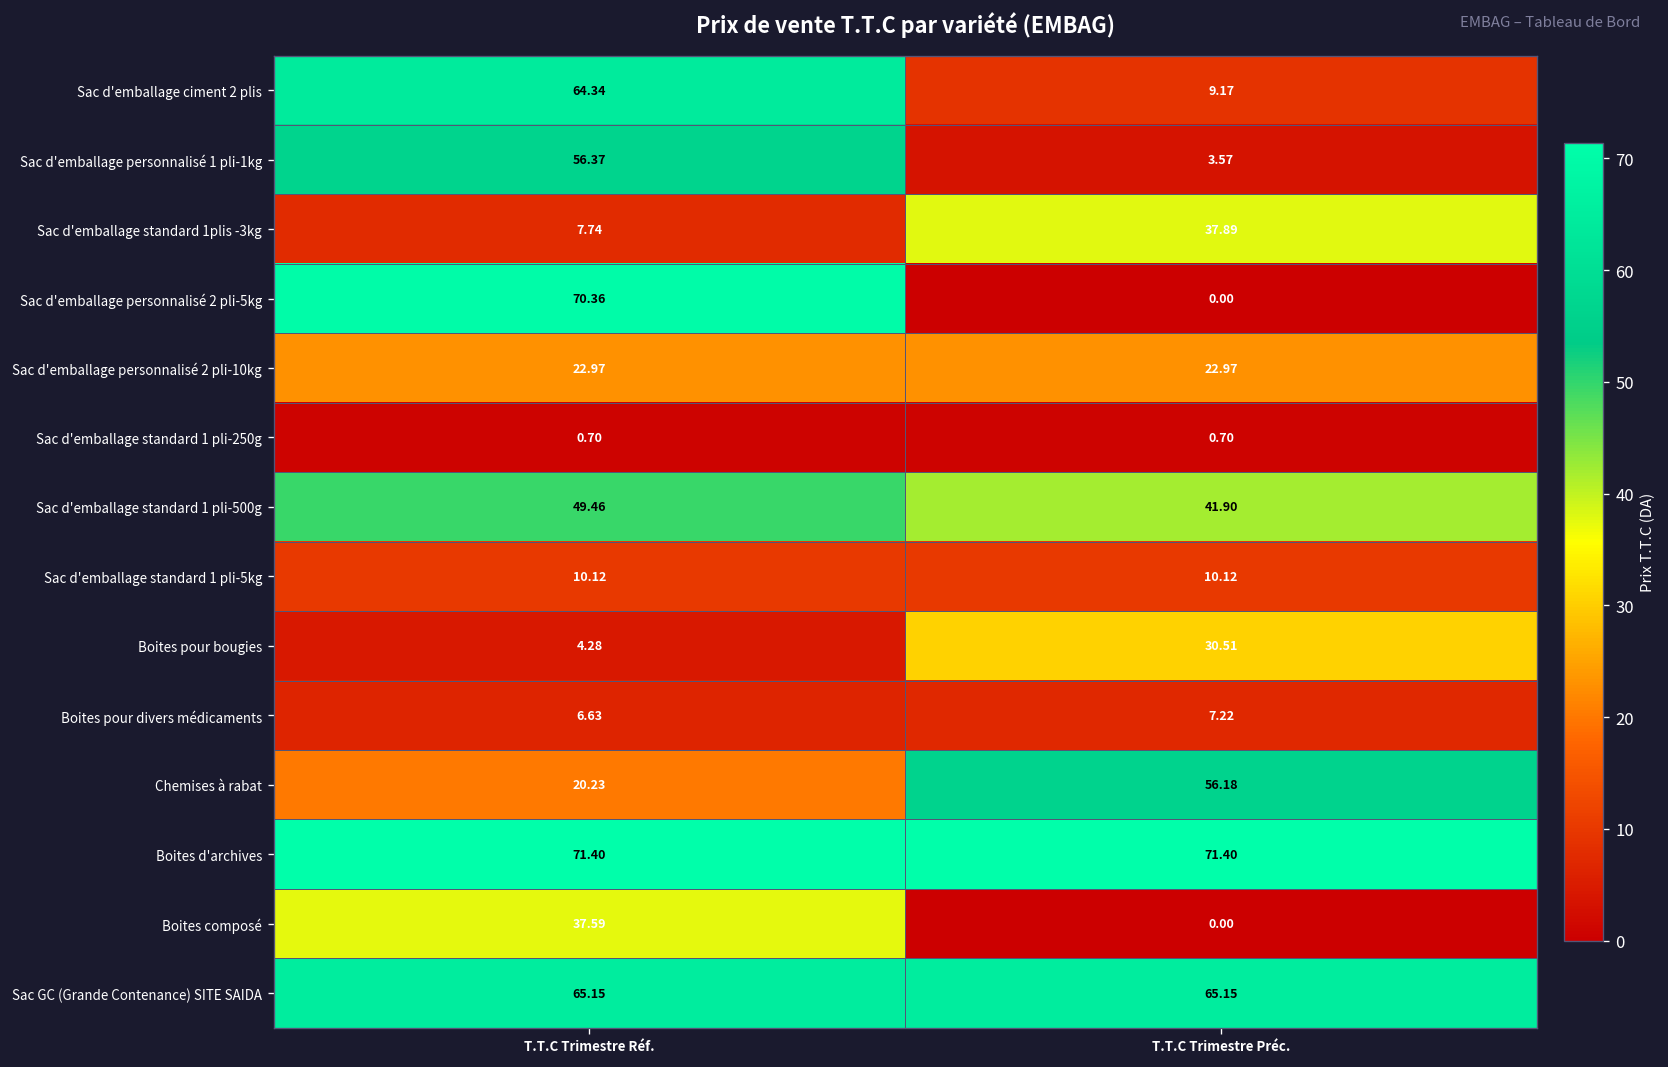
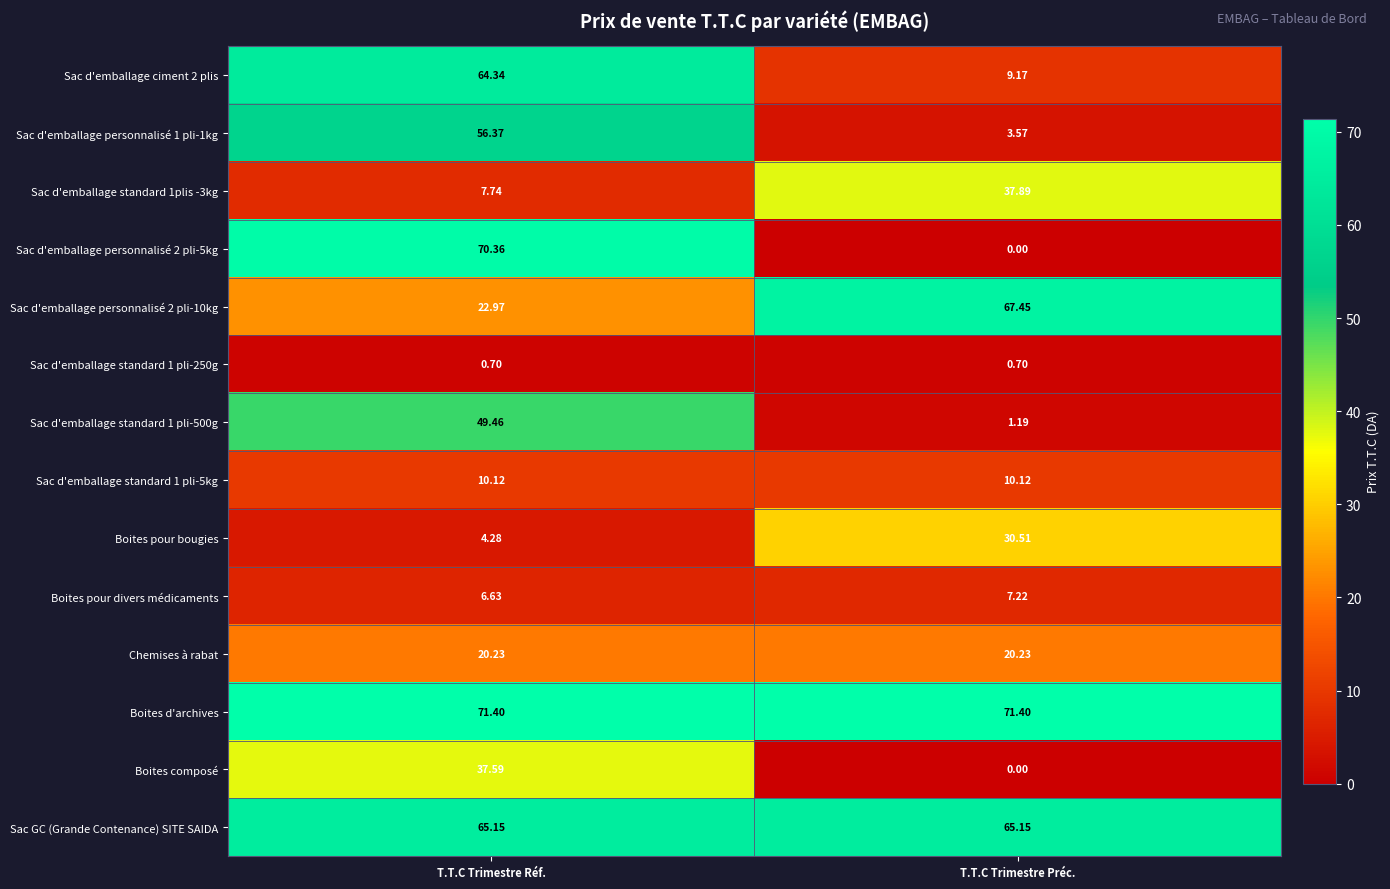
  {
    "Sac d'emballage ciment 2 plis": {
      "T.T.C Trimestre Réf.": 64.34,
      "T.T.C Trimestre Préc.": 9.17
    },
    "Sac d'emballage personnalisé 1 pli-1kg": {
      "T.T.C Trimestre Réf.": 56.37,
      "T.T.C Trimestre Préc.": 3.57
    },
    "Sac d'emballage standard 1plis -3kg": {
      "T.T.C Trimestre Réf.": 7.74,
      "T.T.C Trimestre Préc.": 37.89
    },
    "Sac d'emballage personnalisé 2 pli-5kg": {
      "T.T.C Trimestre Réf.": 70.36,
      "T.T.C Trimestre Préc.": 0.00
    },
    "Sac d'emballage personnalisé 2 pli-10kg": {
      "T.T.C Trimestre Réf.": 22.97,
-     "T.T.C Trimestre Préc.": 22.97
+     "T.T.C Trimestre Préc.": 67.45
    },
    "Sac d'emballage standard 1 pli-250g": {
      "T.T.C Trimestre Réf.": 0.70,
      "T.T.C Trimestre Préc.": 0.70
    },
    "Sac d'emballage standard 1 pli-500g": {
      "T.T.C Trimestre Réf.": 49.46,
-     "T.T.C Trimestre Préc.": 41.90
+     "T.T.C Trimestre Préc.": 1.19
    },
    "Sac d'emballage standard 1 pli-5kg": {
      "T.T.C Trimestre Réf.": 10.12,
      "T.T.C Trimestre Préc.": 10.12
    },
    "Boites pour bougies": {
      "T.T.C Trimestre Réf.": 4.28,
      "T.T.C Trimestre Préc.": 30.51
    },
    "Boites pour divers médicaments": {
      "T.T.C Trimestre Réf.": 6.63,
      "T.T.C Trimestre Préc.": 7.22
    },
    "Chemises à rabat": {
      "T.T.C Trimestre Réf.": 20.23,
-     "T.T.C Trimestre Préc.": 56.18
+     "T.T.C Trimestre Préc.": 20.23
    },
    "Boites d'archives": {
      "T.T.C Trimestre Réf.": 71.40,
      "T.T.C Trimestre Préc.": 71.40
    },
    "Boites composé": {
      "T.T.C Trimestre Réf.": 37.59,
      "T.T.C Trimestre Préc.": 0.00
    },
    "Sac GC (Grande Contenance) SITE SAIDA": {
      "T.T.C Trimestre Réf.": 65.15,
      "T.T.C Trimestre Préc.": 65.15
    }
  }
